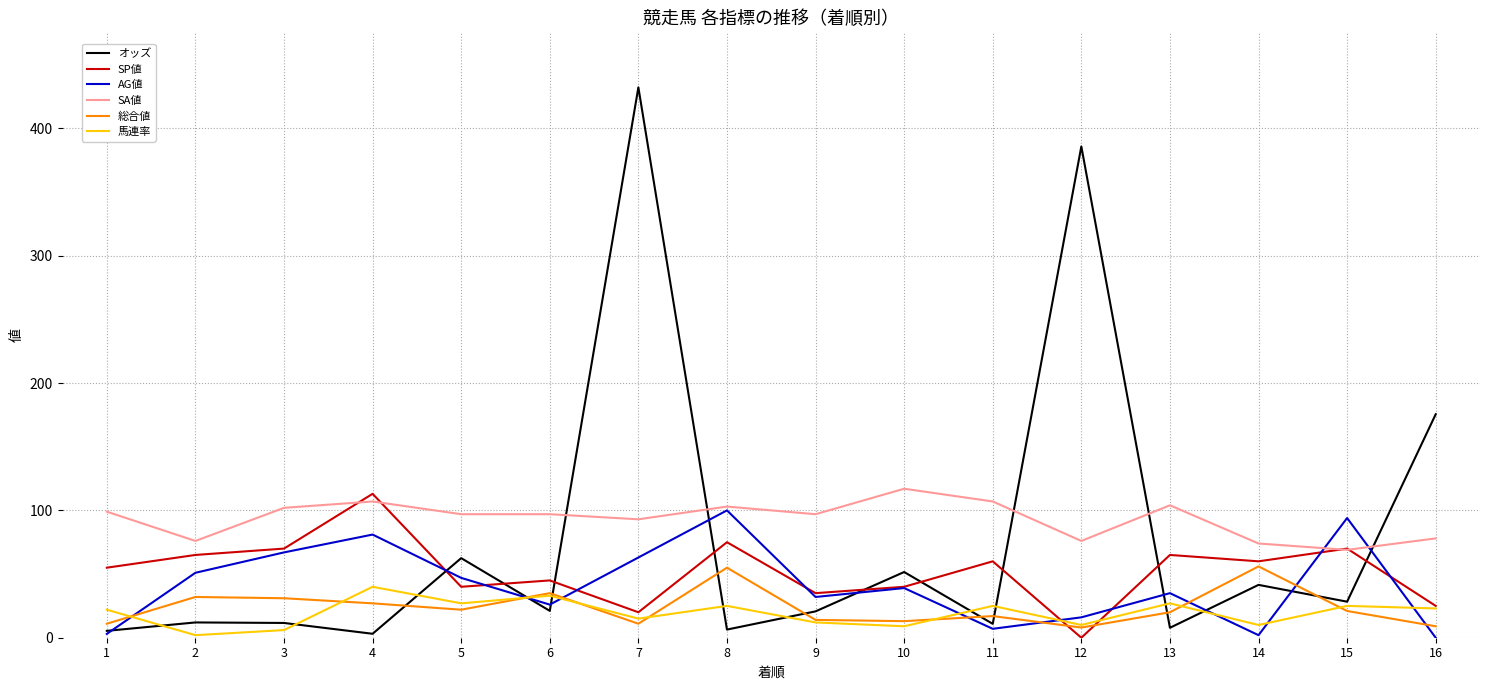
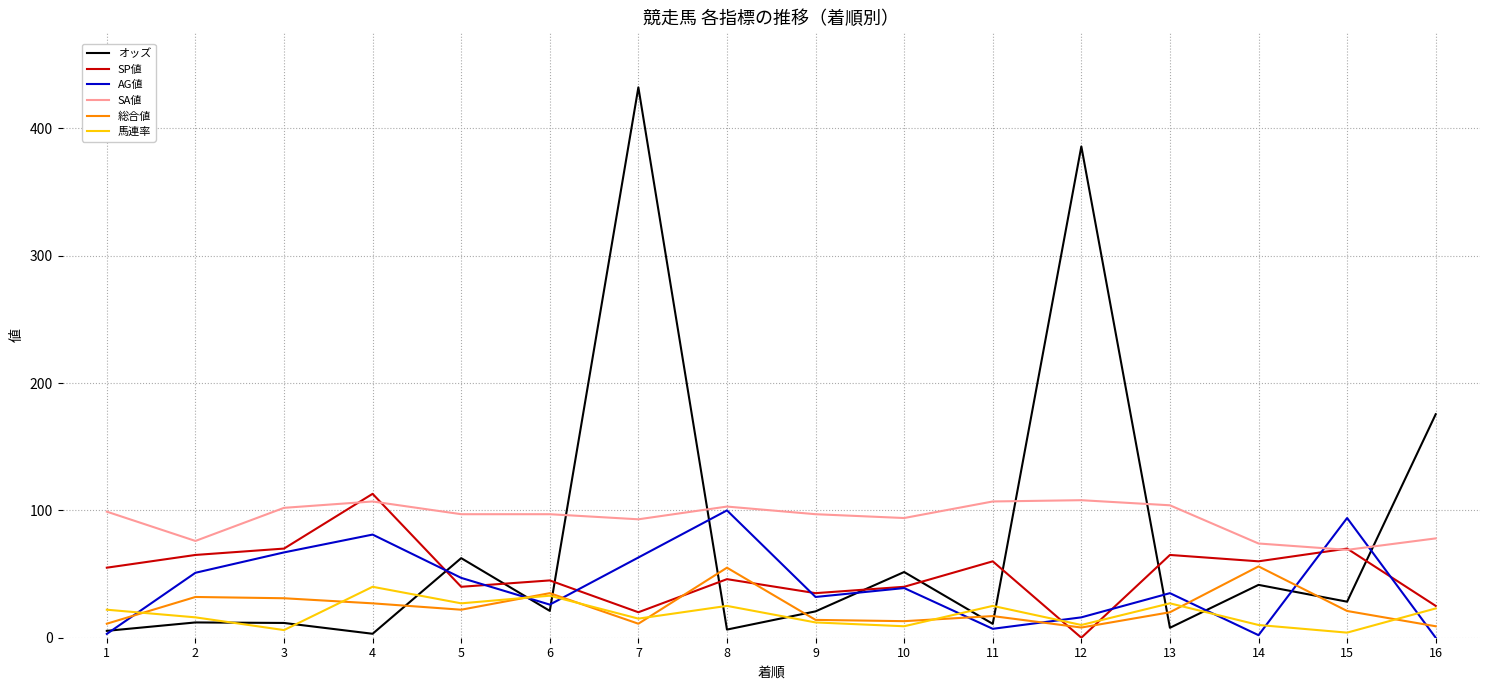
  {
    "オッズ": {
      "1": 5,
      "2": 12,
      "3": 12,
      "4": 3,
      "5": 63,
      "6": 21,
      "7": 432,
      "8": 6,
      "9": 21,
      "10": 52,
      "11": 11,
      "12": 386,
      "13": 8,
      "14": 42,
      "15": 28,
      "16": 176
    },
    "SP値": {
      "1": 55,
      "2": 65,
      "3": 70,
      "4": 113,
      "5": 40,
      "6": 45,
      "7": 20,
-     "8": 75,
+     "8": 46,
      "9": 35,
      "11": 60,
      "12": 0,
      "13": 65,
      "14": 60
    },
    "AG値": {
      "1": 3,
      "2": 51,
      "3": 67,
      "4": 81,
      "5": 47,
      "6": 26,
      "7": 63,
      "8": 100,
      "9": 32,
      "11": 7,
      "12": 16,
      "13": 35,
      "14": 2,
      "15": 94,
      "16": 0
    },
    "SA値": {
      "1": 99,
      "2": 76,
      "3": 102,
      "4": 107,
      "5": 97,
      "6": 97,
      "7": 93,
      "8": 103,
      "9": 97,
-     "10": 117,
+     "10": 94,
      "11": 107,
-     "12": 76,
+     "12": 108,
      "13": 104,
      "14": 74,
      "16": 78
    },
    "総合値": {
      "1": 11,
      "2": 32,
      "3": 31,
      "4": 27,
      "5": 22,
      "7": 11,
      "8": 55,
      "10": 13,
      "11": 17,
      "13": 20,
      "14": 56,
      "15": 21,
      "16": 9
    },
    "馬連率": {
      "1": 22,
-     "2": 2,
+     "2": 16,
      "3": 6,
      "4": 40,
      "5": 27,
      "7": 15,
      "8": 25,
      "10": 9,
      "11": 25,
      "13": 27,
      "14": 10,
-     "15": 25
+     "15": 4
    }
  }
